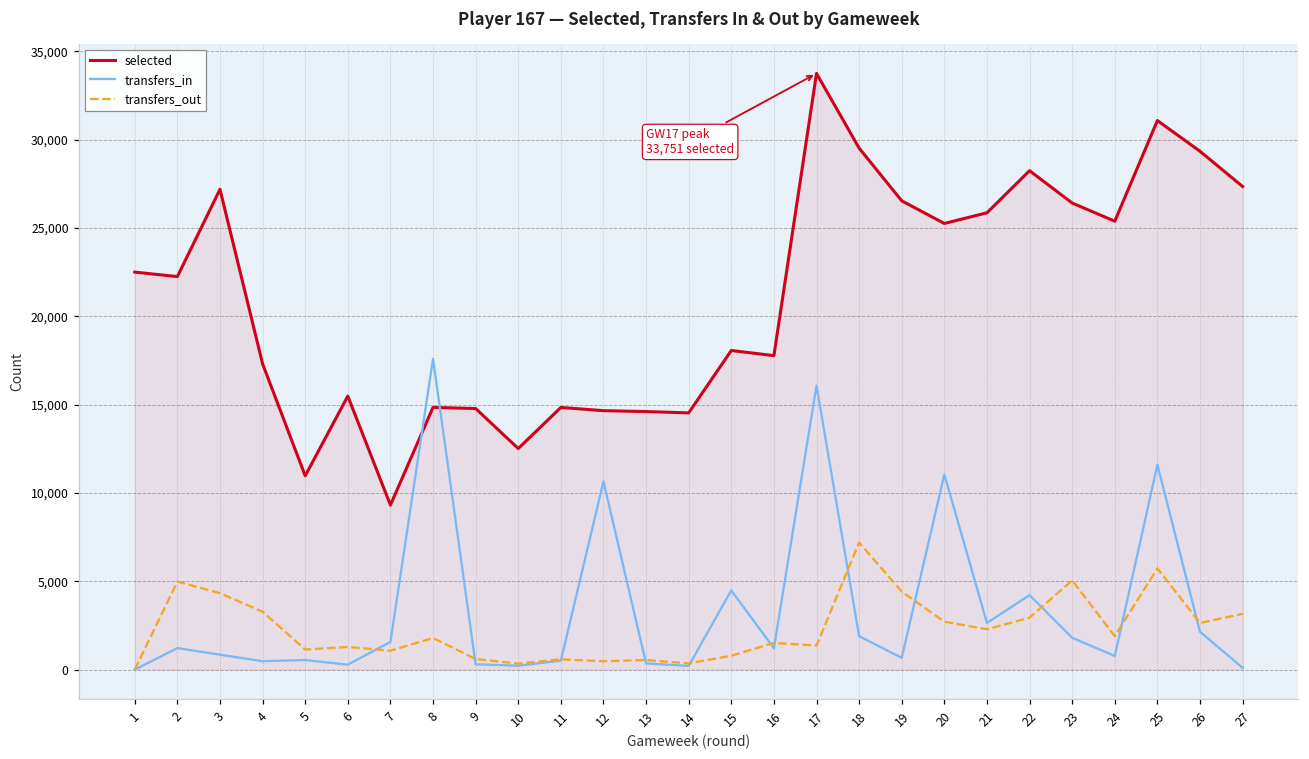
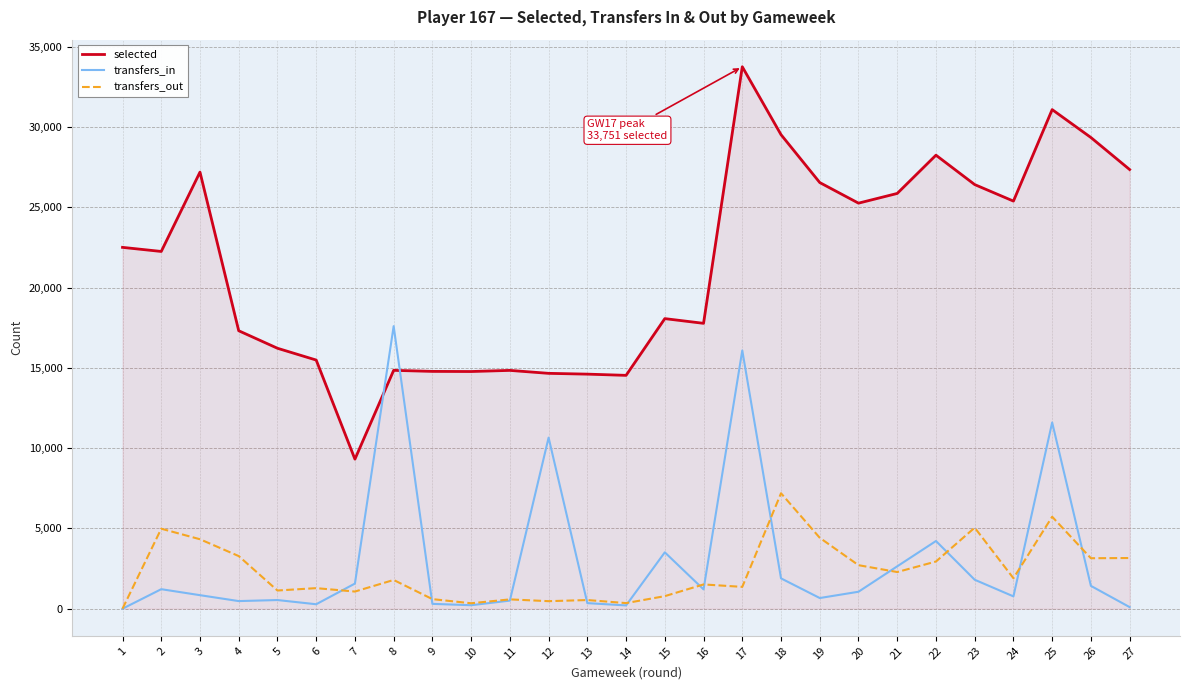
  {
    "selected": {
      "1": "22,500",
      "2": "22,200",
      "3": "27,200",
      "4": "17,300",
-     "5": "11,000",
+     "5": "16,200",
      "6": "15,500",
      "7": "9,300",
      "8": "14,800",
      "9": "14,800",
-     "10": "12,500",
+     "10": "14,800",
      "11": "14,800",
      "12": "14,700",
      "13": "14,600",
      "14": "14,500",
      "15": "18,100",
      "16": "17,800",
      "18": "29,500",
      "19": "26,500",
      "20": "25,300",
      "21": "25,900",
      "22": "28,200",
      "23": "26,400",
      "24": "25,400",
      "25": "31,100",
      "26": "29,300",
      "27": "27,400"
    },
    "transfers_in": {
      "2": "1,200",
      "3": "800",
      "4": "500",
      "5": "500",
      "6": "300",
      "7": "1,600",
      "8": "17,600",
      "9": "300",
      "12": "10,700",
      "13": "300",
-     "15": "4,500",
+     "15": "3,500",
      "16": "1,200",
      "17": "16,100",
      "18": "1,900",
      "19": "700",
-     "20": "11,100",
+     "20": "1,100",
      "21": "2,600",
      "22": "4,200",
      "23": "1,800",
      "24": "800",
      "25": "11,600",
-     "26": "2,100",
+     "26": "1,400",
      "27": "100"
    },
    "transfers_out": {
      "2": "5,000",
      "3": "4,300",
      "4": "3,300",
      "5": "1,100",
      "6": "1,300",
      "7": "1,100",
      "8": "1,800",
      "9": "600",
      "12": "500",
      "13": "500",
      "15": "800",
      "16": "1,500",
      "17": "1,400",
      "18": "7,200",
      "19": "4,400",
      "20": "2,700",
      "21": "2,300",
      "22": "2,900",
      "23": "5,000",
      "24": "1,900",
      "25": "5,700",
-     "26": "2,600",
+     "26": "3,100",
      "27": "3,200"
    }
  }
